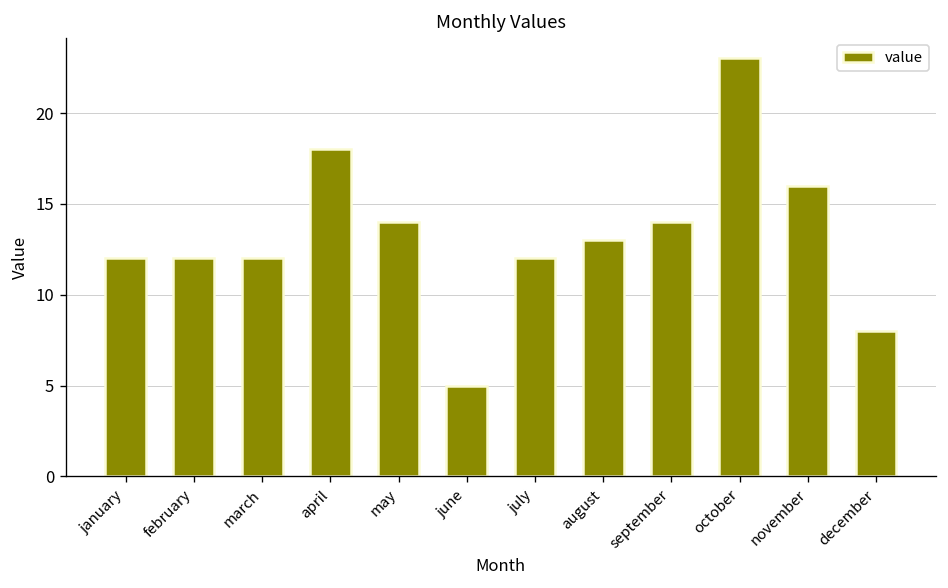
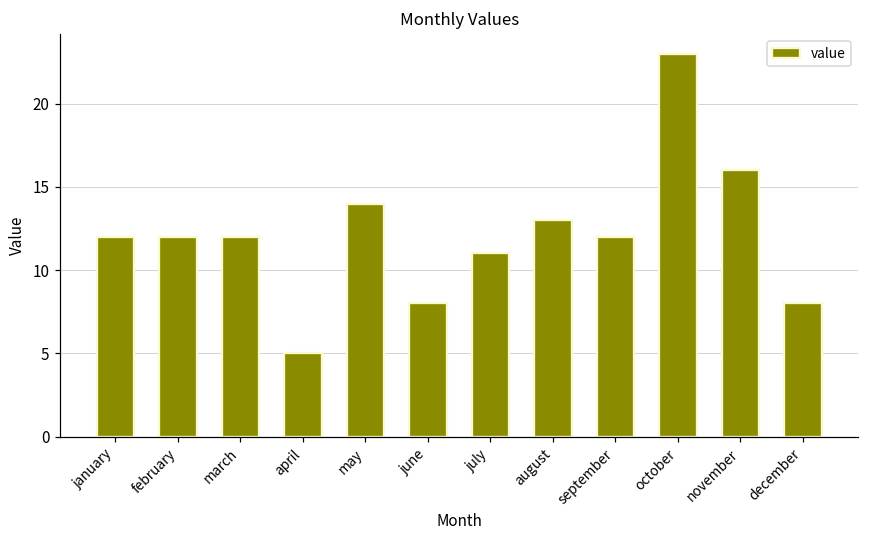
  {
    "january": 12,
    "february": 12,
    "march": 12,
-   "april": 18,
+   "april": 5,
    "may": 14,
-   "june": 5,
-   "july": 12,
+   "june": 8,
+   "july": 11,
    "august": 13,
-   "september": 14,
+   "september": 12,
    "october": 23,
    "november": 16,
    "december": 8
  }
